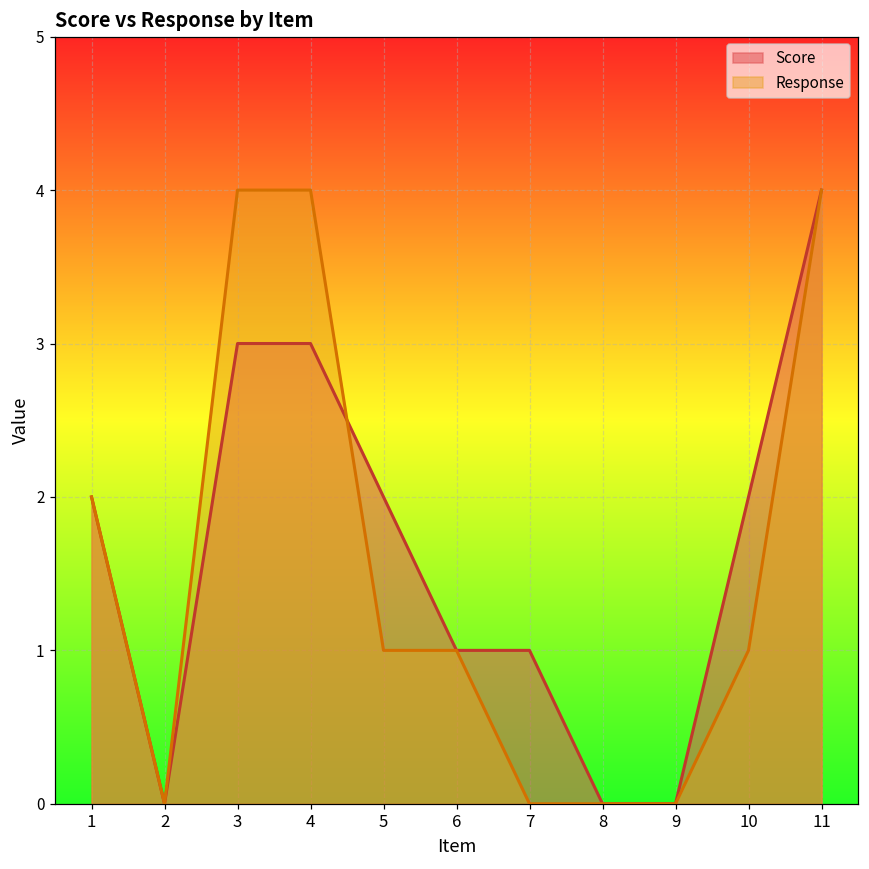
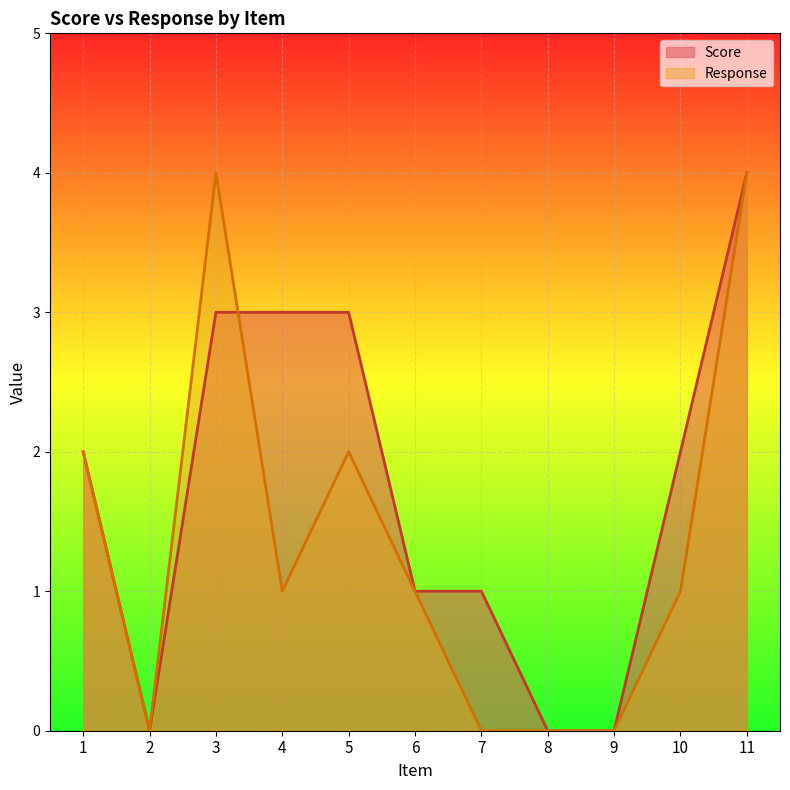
  {
    "Score": {
      "3": 3,
      "4": 3,
-     "5": 2,
+     "5": 3,
      "7": 1,
      "10": 2
    },
    "Response": {
      "3": 4,
-     "4": 4,
-     "5": 1,
+     "4": 1,
+     "5": 2,
      "7": 0,
      "10": 1
    }
  }
